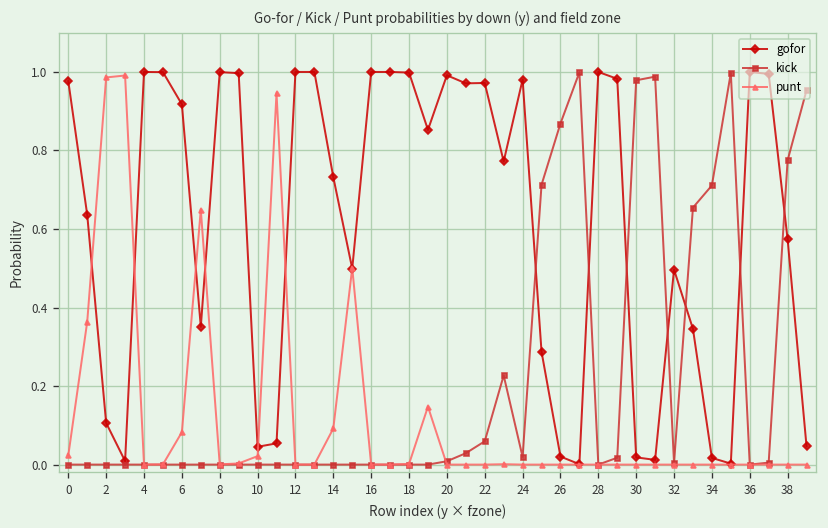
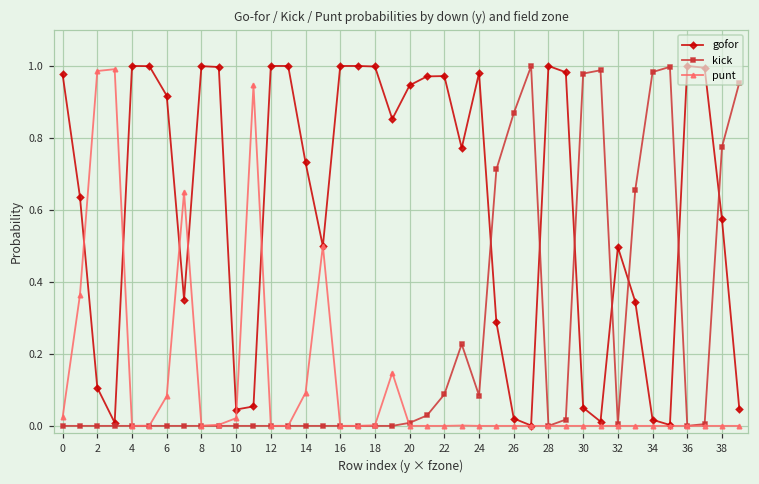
  {
    "gofor": {
      "0": 0.98,
      "2": 0.11,
      "4": 1.00,
      "6": 0.92,
      "8": 1.00,
      "10": 0.05,
      "12": 1.00,
      "14": 0.73,
      "16": 1.00,
      "18": 1.00,
-     "20": 0.99,
+     "20": 0.95,
      "22": 0.97,
      "24": 0.98,
      "26": 0.02,
      "28": 1.00,
-     "30": 0.02,
+     "30": 0.05,
      "32": 0.50,
      "34": 0.02,
      "38": 0.57
    },
    "kick": {
      "0": 0.00,
      "2": 0.00,
      "6": 0.00,
      "10": 0.00,
      "14": 0.00,
      "20": 0.01,
-     "22": 0.06,
-     "24": 0.02,
+     "22": 0.09,
+     "24": 0.08,
      "26": 0.87,
      "30": 0.98,
-     "34": 0.71,
+     "34": 0.98,
      "38": 0.77
    },
    "punt": {
      "0": 0.02,
      "2": 0.99,
      "6": 0.08,
      "10": 0.02,
      "14": 0.09,
      "20": 0.00,
      "22": 0.00,
      "24": 0.00,
      "26": 0.00,
      "30": 0.00,
      "34": 0.00,
      "38": 0.00
    }
  }
